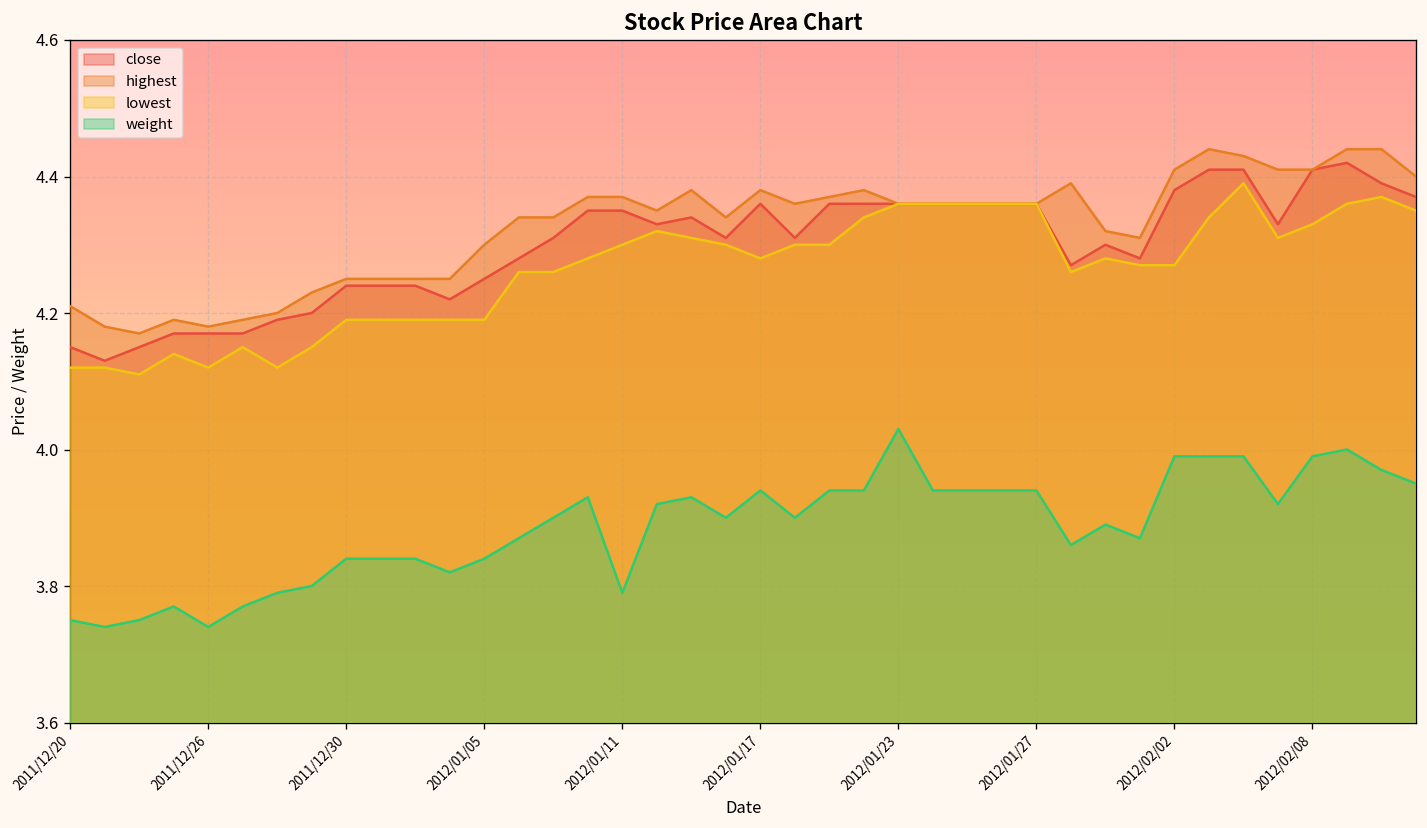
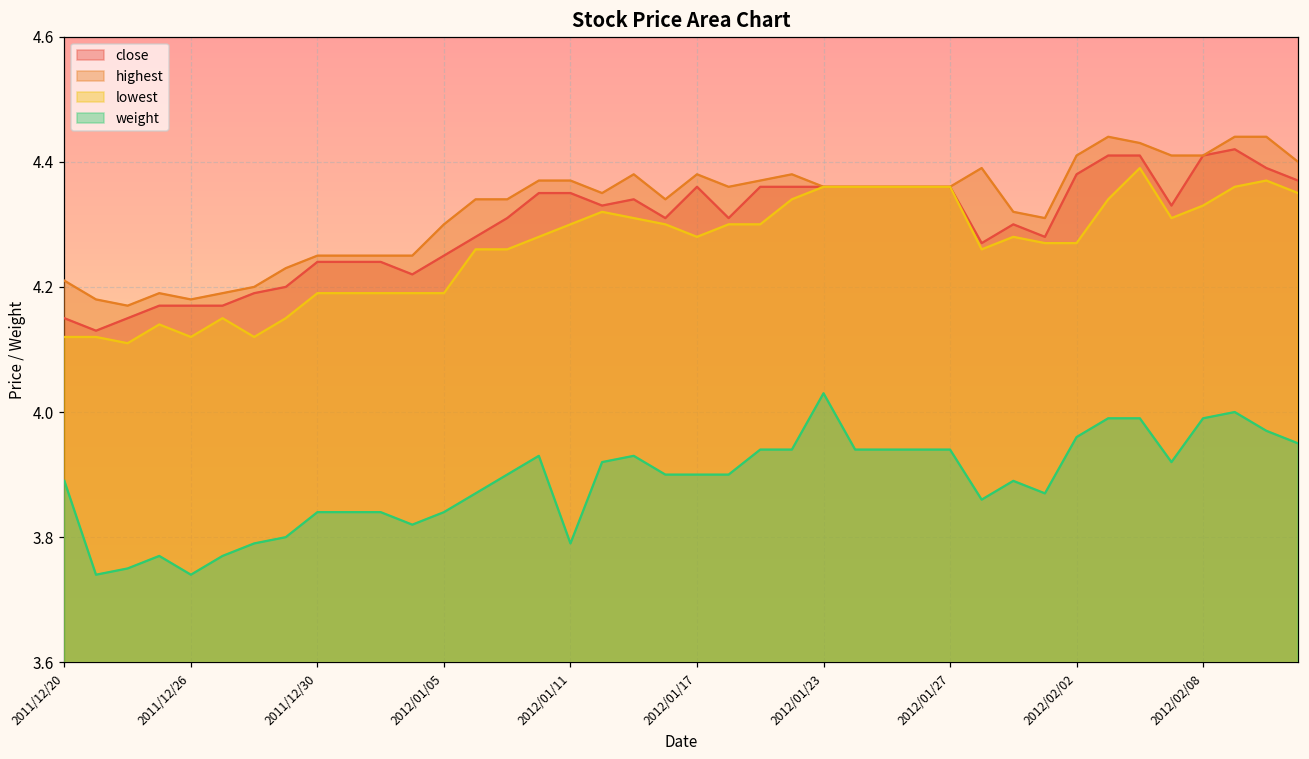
  {
    "weight": {
-     "2011/12/20": 3.75,
+     "2011/12/20": 3.89,
      "2011/12/26": 3.74,
      "2011/12/30": 3.84,
      "2012/01/05": 3.84,
      "2012/01/11": 3.79,
-     "2012/01/17": 3.94,
+     "2012/01/17": 3.90,
      "2012/01/23": 4.03,
      "2012/01/27": 3.94,
-     "2012/02/02": 3.99,
+     "2012/02/02": 3.96,
      "2012/02/08": 3.99
    }
  }
